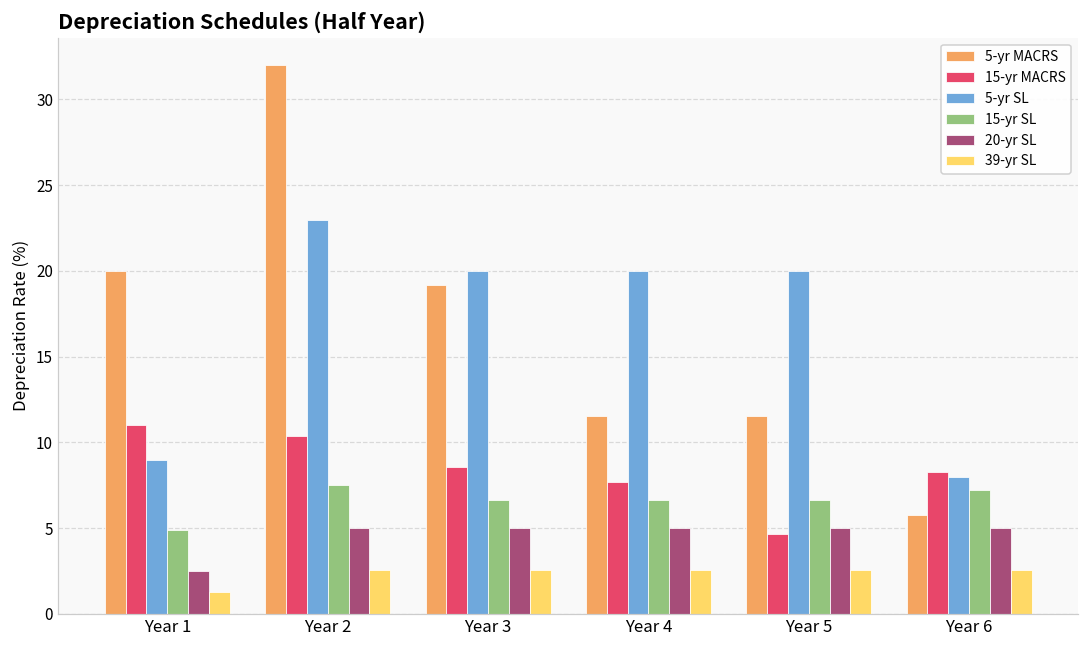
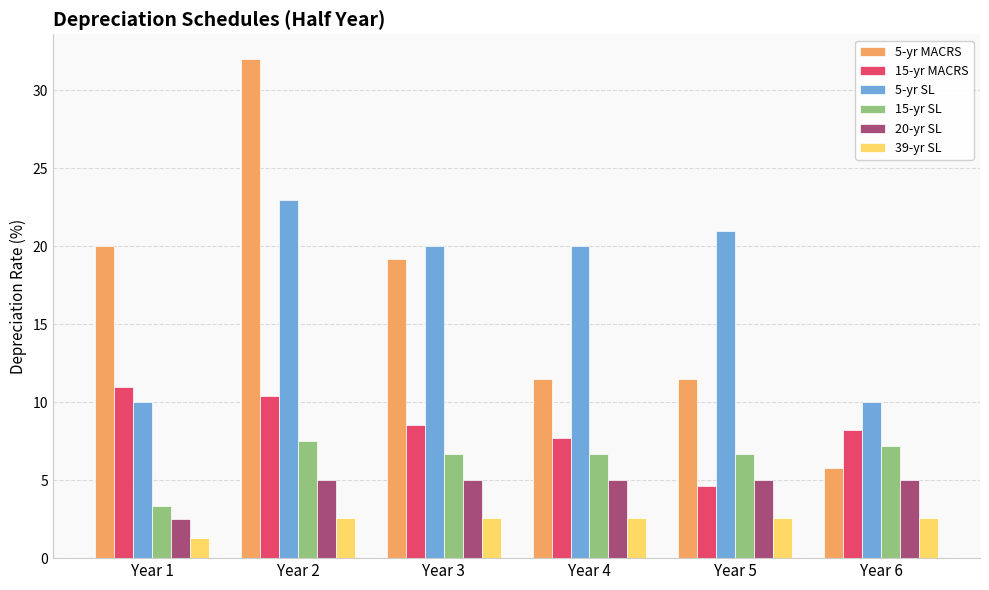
  {
    "15-yr MACRS": {
      "Year 1": 11.0,
      "Year 2": 10.4,
      "Year 3": 8.6,
      "Year 4": 7.7,
      "Year 5": 4.6,
      "Year 6": 8.3
    },
    "5-yr SL": {
-     "Year 1": 9,
+     "Year 1": 10,
      "Year 2": 23,
      "Year 3": 20,
      "Year 4": 20,
-     "Year 5": 20,
-     "Year 6": 8
+     "Year 5": 21,
+     "Year 6": 10
    },
    "15-yr SL": {
-     "Year 1": 4.9,
+     "Year 1": 3.3,
      "Year 2": 7.5,
      "Year 3": 6.7,
      "Year 4": 6.7,
      "Year 5": 6.7,
      "Year 6": 7.2
    },
    "20-yr SL": {
      "Year 1": 2.5,
      "Year 2": 5.0,
      "Year 3": 5.0,
      "Year 4": 5.0,
      "Year 5": 5.0,
      "Year 6": 5.0
    }
  }
